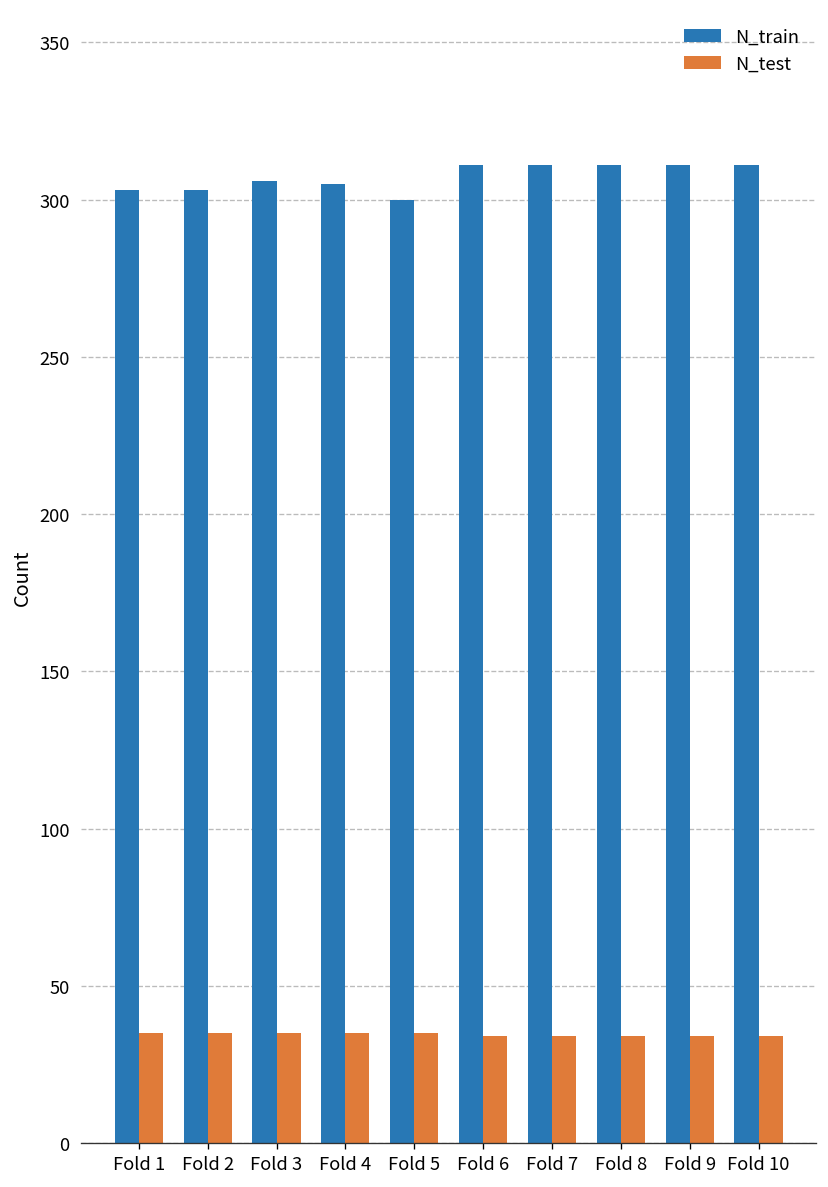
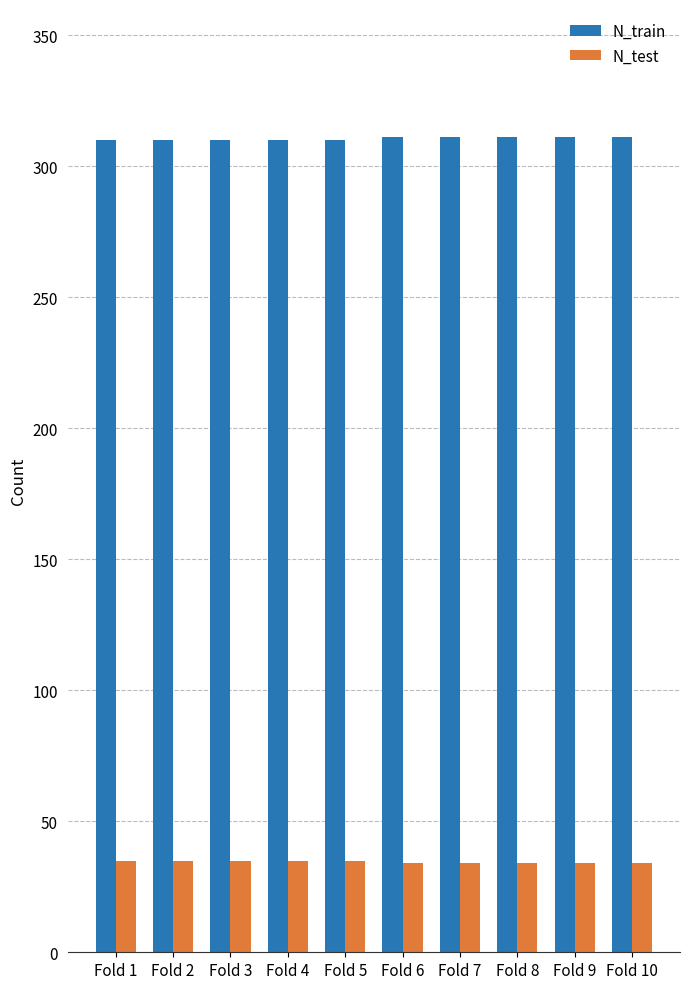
  {
    "N_train": {
-     "Fold 1": 303,
-     "Fold 2": 303,
-     "Fold 3": 306,
-     "Fold 4": 305,
-     "Fold 5": 300,
+     "Fold 1": 310,
+     "Fold 2": 310,
+     "Fold 3": 310,
+     "Fold 4": 310,
+     "Fold 5": 310,
      "Fold 6": 311,
      "Fold 7": 311,
      "Fold 8": 311,
      "Fold 9": 311,
      "Fold 10": 311
    },
    "N_test": {
      "Fold 1": 35,
      "Fold 2": 35,
      "Fold 3": 35,
      "Fold 4": 35,
      "Fold 5": 35,
      "Fold 6": 34,
      "Fold 7": 34,
      "Fold 8": 34,
      "Fold 9": 34,
      "Fold 10": 34
    }
  }
